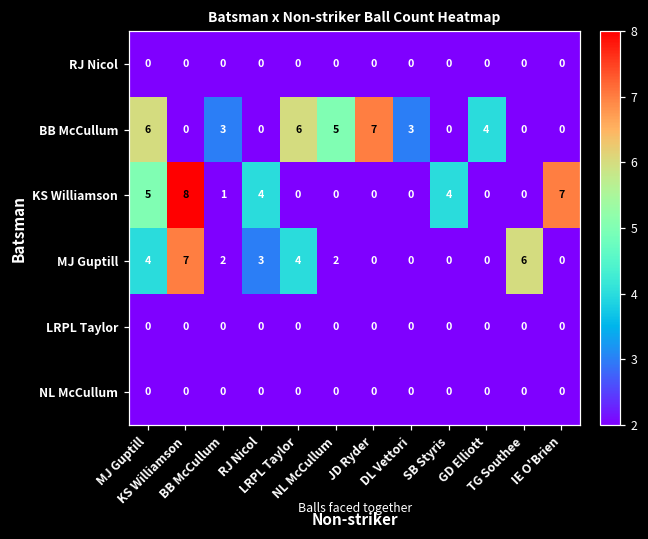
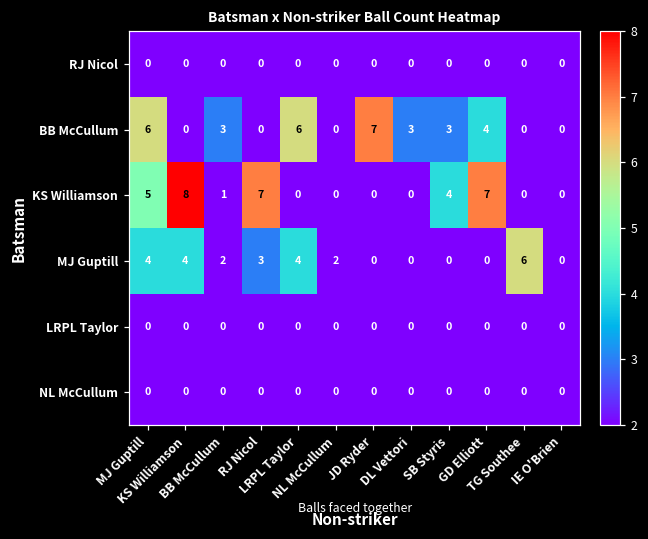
  {
    "RJ Nicol": {
      "MJ Guptill": 0,
      "KS Williamson": 0,
      "BB McCullum": 0,
      "RJ Nicol": 0,
      "LRPL Taylor": 0,
      "NL McCullum": 0,
      "JD Ryder": 0,
      "DL Vettori": 0,
      "SB Styris": 0,
      "GD Elliott": 0,
      "TG Southee": 0,
      "IE O'Brien": 0
    },
    "BB McCullum": {
      "MJ Guptill": 6,
      "KS Williamson": 0,
      "BB McCullum": 3,
      "RJ Nicol": 0,
      "LRPL Taylor": 6,
-     "NL McCullum": 5,
+     "NL McCullum": 0,
      "JD Ryder": 7,
      "DL Vettori": 3,
-     "SB Styris": 0,
+     "SB Styris": 3,
      "GD Elliott": 4,
      "TG Southee": 0,
      "IE O'Brien": 0
    },
    "KS Williamson": {
      "MJ Guptill": 5,
      "KS Williamson": 8,
      "BB McCullum": 1,
-     "RJ Nicol": 4,
+     "RJ Nicol": 7,
      "LRPL Taylor": 0,
      "NL McCullum": 0,
      "JD Ryder": 0,
      "DL Vettori": 0,
      "SB Styris": 4,
-     "GD Elliott": 0,
+     "GD Elliott": 7,
      "TG Southee": 0,
-     "IE O'Brien": 7
+     "IE O'Brien": 0
    },
    "MJ Guptill": {
      "MJ Guptill": 4,
-     "KS Williamson": 7,
+     "KS Williamson": 4,
      "BB McCullum": 2,
      "RJ Nicol": 3,
      "LRPL Taylor": 4,
      "NL McCullum": 2,
      "JD Ryder": 0,
      "DL Vettori": 0,
      "SB Styris": 0,
      "GD Elliott": 0,
      "TG Southee": 6,
      "IE O'Brien": 0
    },
    "LRPL Taylor": {
      "MJ Guptill": 0,
      "KS Williamson": 0,
      "BB McCullum": 0,
      "RJ Nicol": 0,
      "LRPL Taylor": 0,
      "NL McCullum": 0,
      "JD Ryder": 0,
      "DL Vettori": 0,
      "SB Styris": 0,
      "GD Elliott": 0,
      "TG Southee": 0,
      "IE O'Brien": 0
    },
    "NL McCullum": {
      "MJ Guptill": 0,
      "KS Williamson": 0,
      "BB McCullum": 0,
      "RJ Nicol": 0,
      "LRPL Taylor": 0,
      "NL McCullum": 0,
      "JD Ryder": 0,
      "DL Vettori": 0,
      "SB Styris": 0,
      "GD Elliott": 0,
      "TG Southee": 0,
      "IE O'Brien": 0
    }
  }
